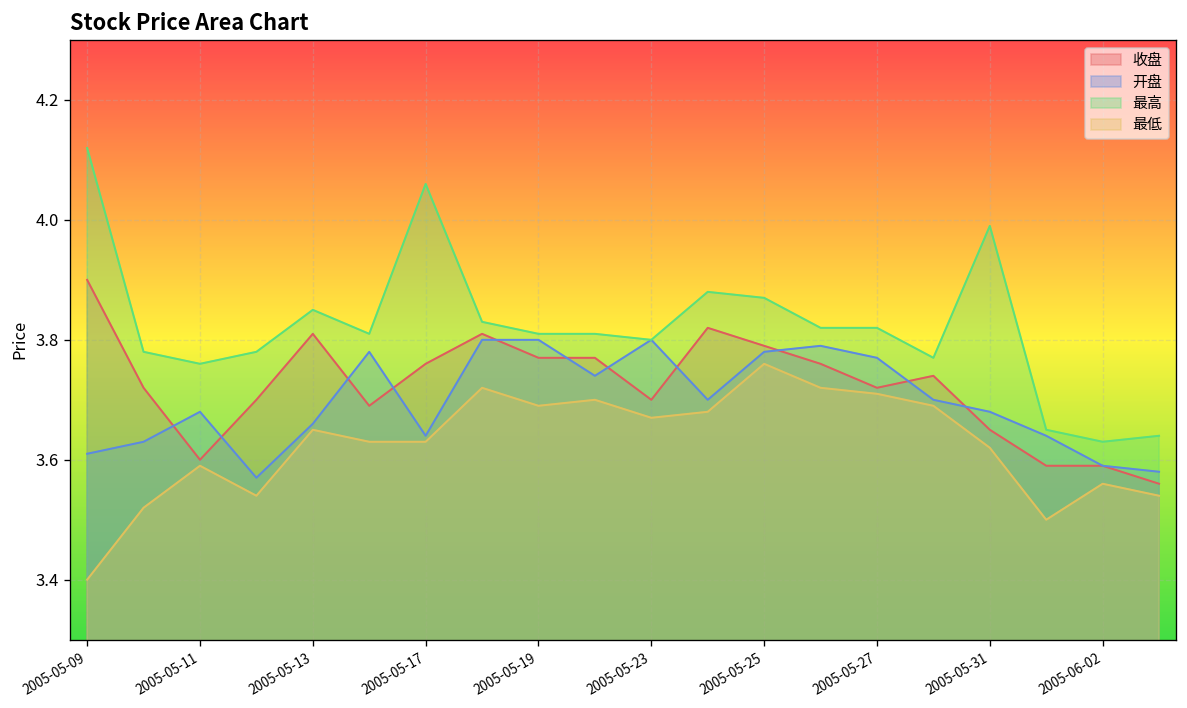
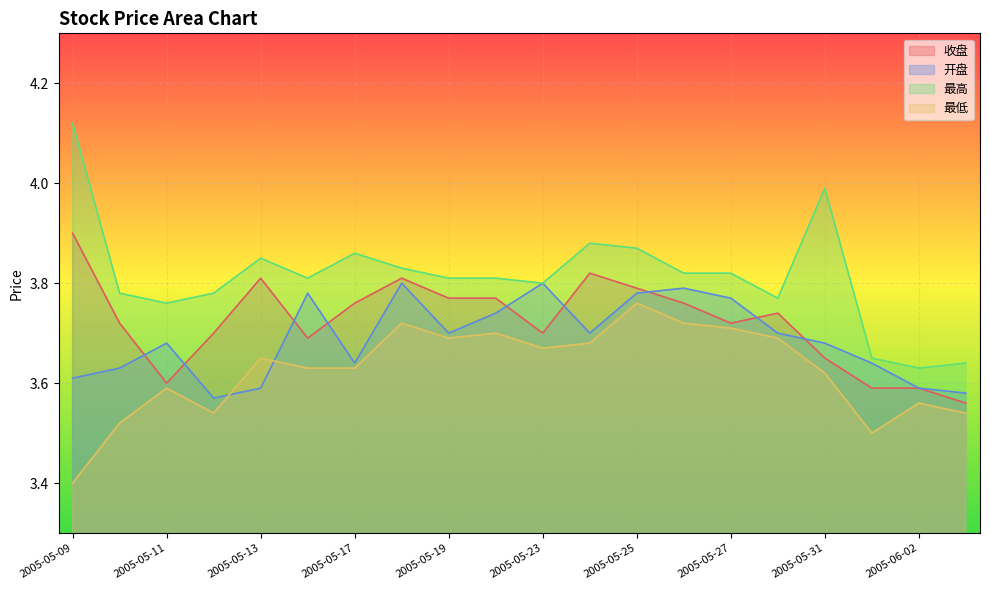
  {
    "开盘": {
      "2005-05-09": 3.61,
      "2005-05-11": 3.68,
-     "2005-05-13": 3.66,
+     "2005-05-13": 3.59,
      "2005-05-17": 3.64,
-     "2005-05-19": 3.8,
+     "2005-05-19": 3.7,
      "2005-05-25": 3.78,
      "2005-05-27": 3.77,
      "2005-05-31": 3.68
    },
    "最高": {
      "2005-05-09": 4.12,
      "2005-05-11": 3.76,
      "2005-05-13": 3.85,
-     "2005-05-17": 4.06,
+     "2005-05-17": 3.86,
      "2005-05-19": 3.81,
      "2005-05-25": 3.87,
      "2005-05-27": 3.82,
      "2005-05-31": 3.99,
      "2005-06-02": 3.63
    }
  }
